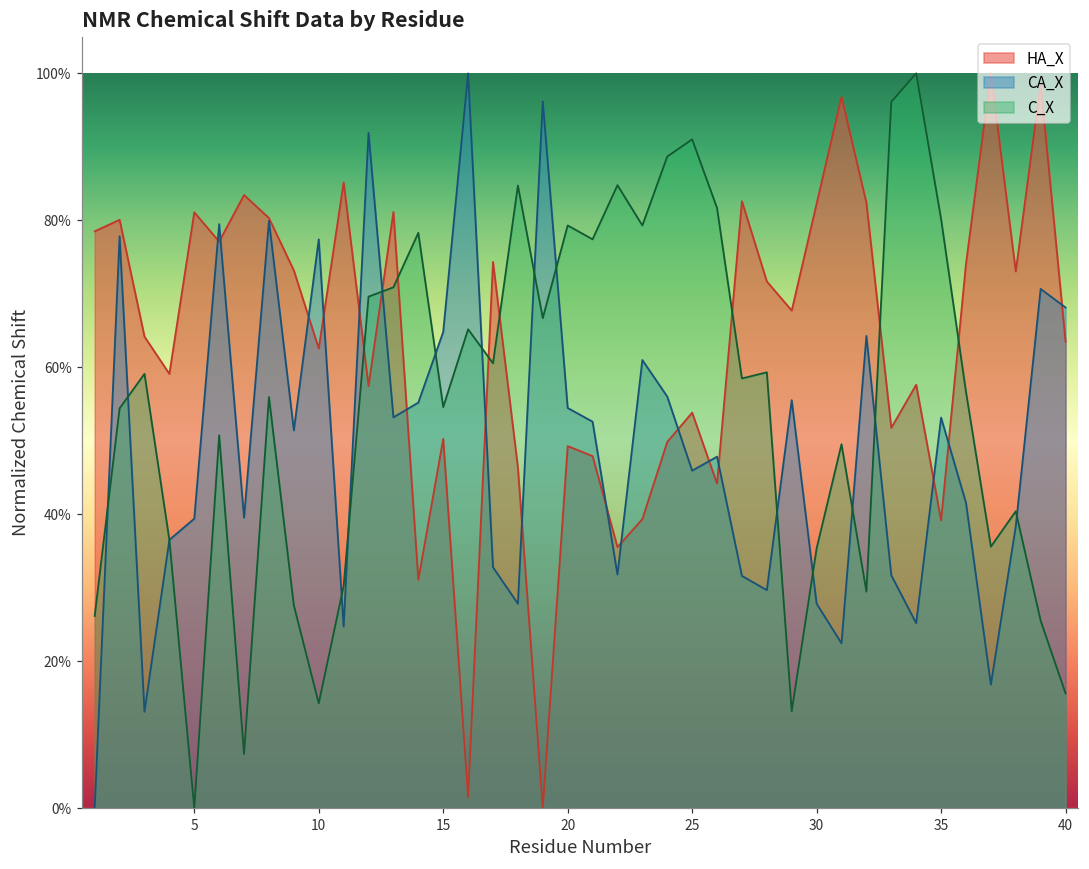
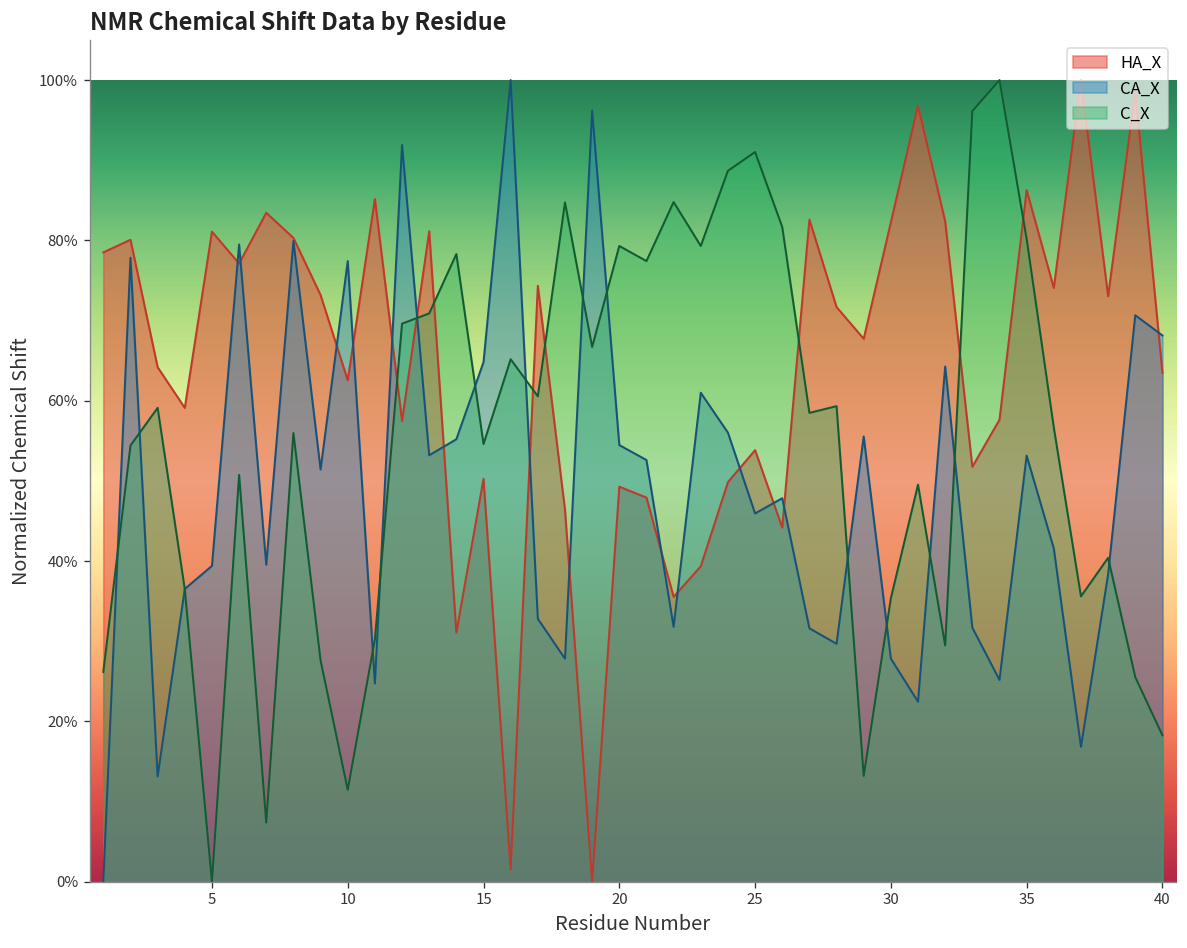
  {
    "HA_X": {
      "5": "81%",
      "10": "63%",
      "15": "50%",
      "20": "49%",
      "25": "54%",
      "30": "82%",
-     "35": "39%",
+     "35": "86%",
      "40": "63%"
    },
    "CA_X": {
      "5": "39%",
      "10": "77%",
      "15": "65%",
      "20": "54%",
      "25": "46%",
      "30": "28%",
      "35": "53%",
      "40": "68%"
    },
    "C_X": {
      "5": "0%",
-     "10": "14%",
+     "10": "11%",
      "15": "55%",
      "20": "79%",
      "25": "91%",
      "30": "35%",
      "35": "80%",
-     "40": "16%"
+     "40": "18%"
    }
  }
